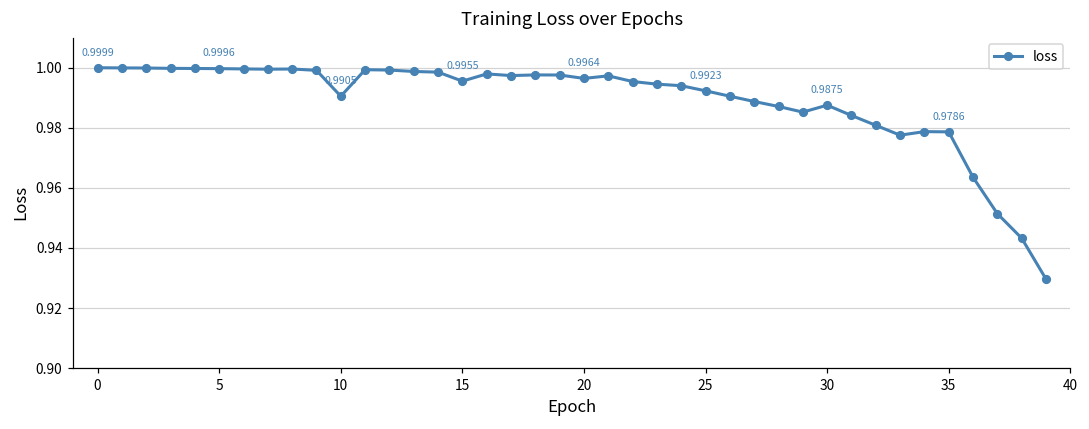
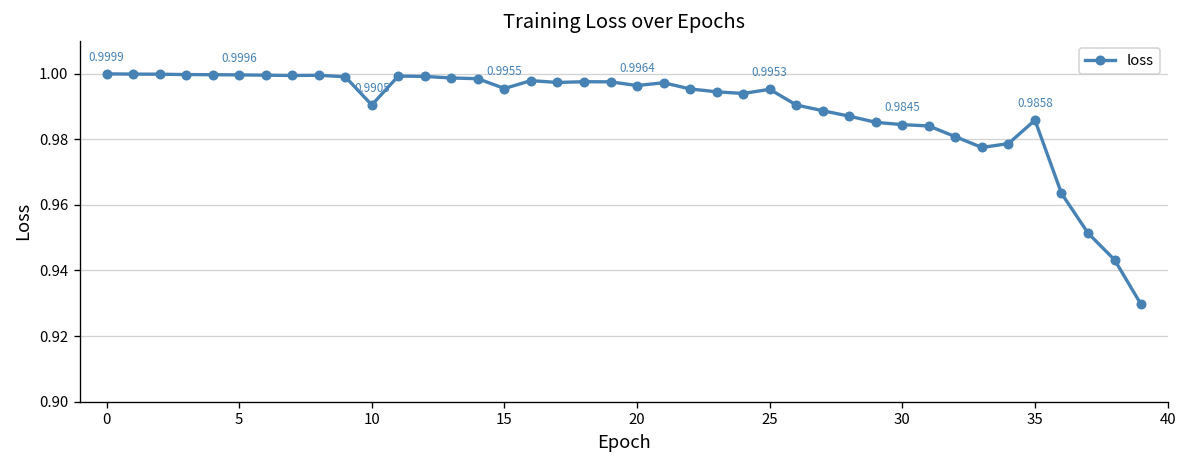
  {
    "0": 0.9999,
    "5": 0.9996,
    "10": 0.9905,
    "15": 0.9955,
    "20": 0.9964,
-   "25": 0.9923,
-   "30": 0.9875,
-   "35": 0.9786
+   "25": 0.9953,
+   "30": 0.9845,
+   "35": 0.9858
  }
